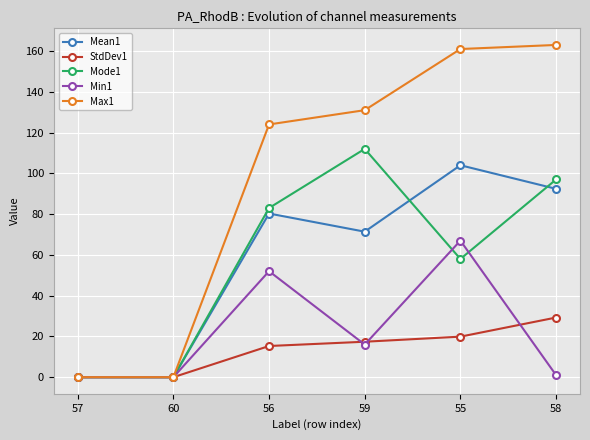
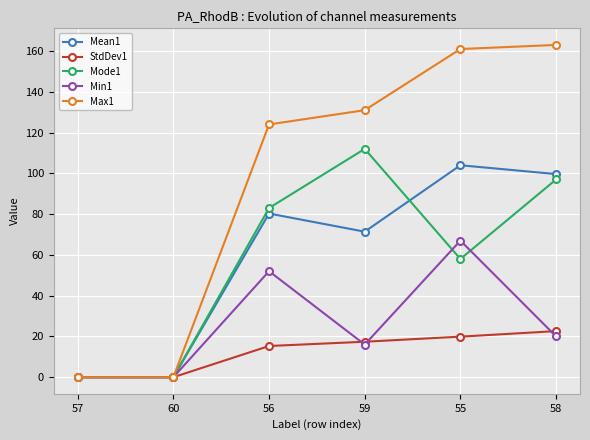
  {
    "Mean1": {
      "56": 80,
      "59": 71,
      "55": 104,
-     "58": 92
+     "58": 100
    },
    "StdDev1": {
      "56": 15,
      "59": 17,
      "55": 20,
-     "58": 29
+     "58": 23
    },
    "Mode1": {
      "56": 83,
      "59": 112,
      "55": 58,
      "58": 97
    },
    "Min1": {
      "56": 52,
      "59": 16,
      "55": 67,
-     "58": 1
+     "58": 20
    },
    "Max1": {
      "56": 124,
      "59": 131,
      "55": 161,
      "58": 163
    }
  }
